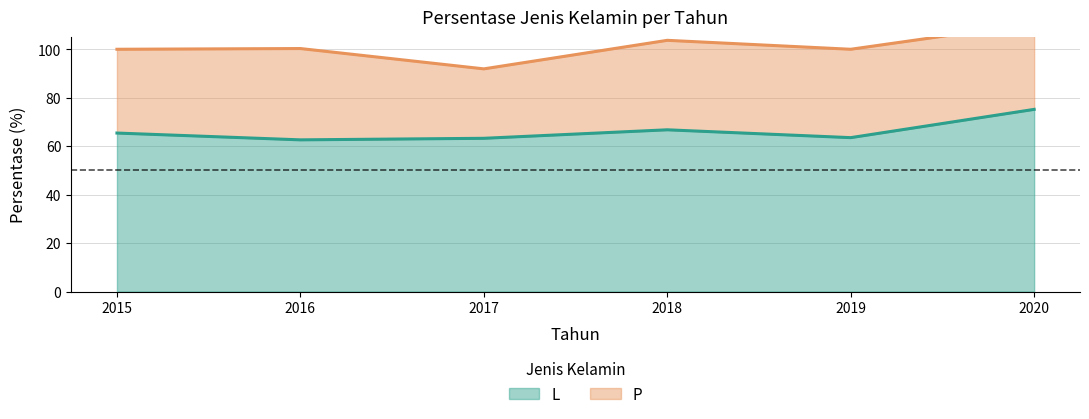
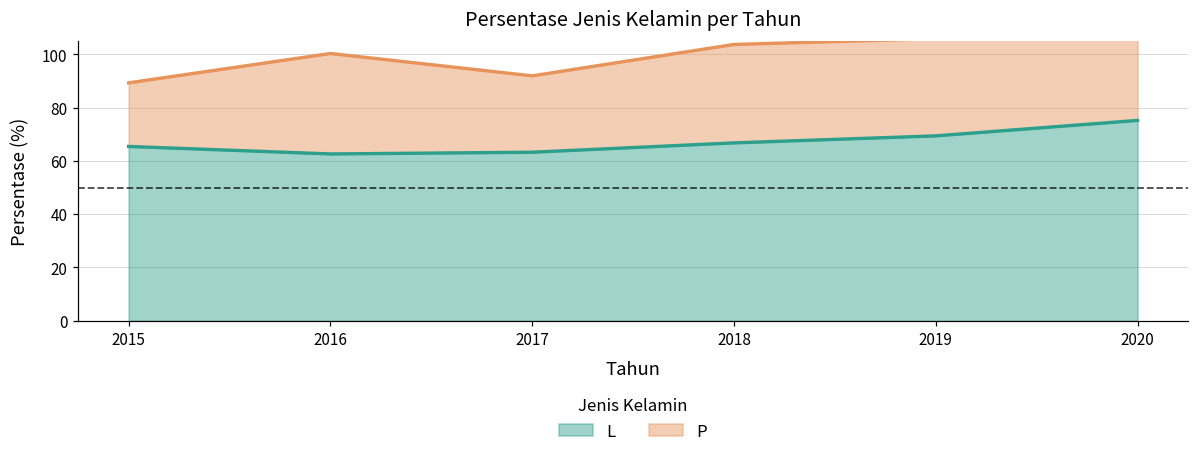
  {
    "L": {
      "2015": 65,
      "2016": 63,
      "2017": 63,
      "2018": 67,
-     "2019": 64,
+     "2019": 69,
      "2020": 75
    },
    "P": {
-     "2015": 35,
+     "2015": 24,
      "2016": 38,
      "2017": 29,
      "2018": 37
    }
  }
